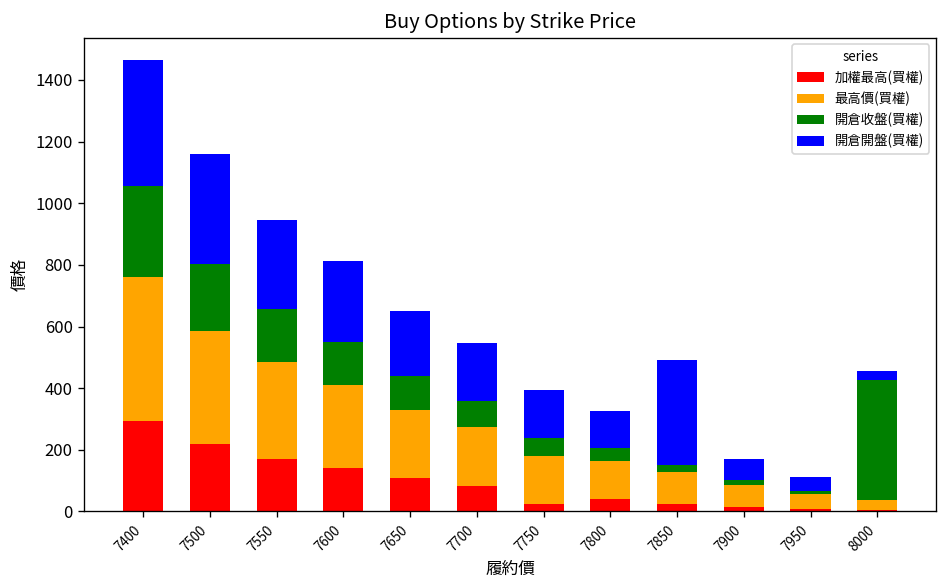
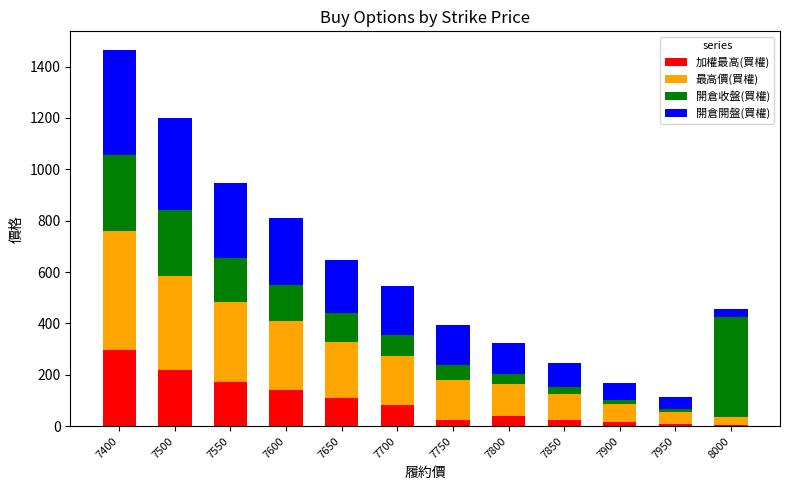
  {
    "加權最高(買權)": {
      "7400": 300,
      "7500": 220,
      "7550": 170,
      "7600": 140,
      "7650": 110,
      "7700": 80,
      "7750": 20,
      "7800": 40,
      "7850": 30,
      "7900": 20
    },
    "最高價(買權)": {
      "7400": 470,
      "7500": 370,
      "7550": 310,
      "7600": 270,
      "7650": 220,
      "7700": 190,
      "7750": 160,
      "7800": 130,
      "7850": 100,
      "7900": 70,
      "7950": 50,
      "8000": 30
    },
    "開倉收盤(買權)": {
      "7400": 300,
-     "7500": 220,
+     "7500": 260,
      "7550": 170,
      "7600": 140,
      "7650": 110,
      "7700": 80,
      "7750": 60,
      "7800": 40,
      "7850": 30,
      "7900": 20,
      "8000": 390
    },
    "開倉開盤(買權)": {
      "7400": 410,
      "7500": 360,
      "7550": 290,
      "7600": 260,
      "7650": 210,
      "7700": 190,
      "7750": 160,
      "7800": 120,
-     "7850": 340,
+     "7850": 90,
      "7900": 70,
      "7950": 50,
      "8000": 30
    }
  }
